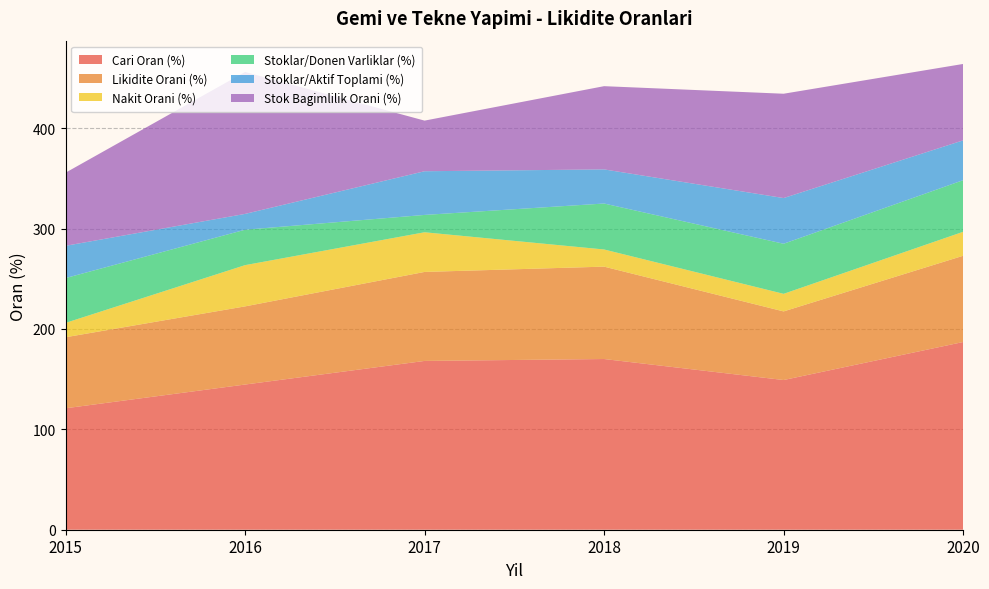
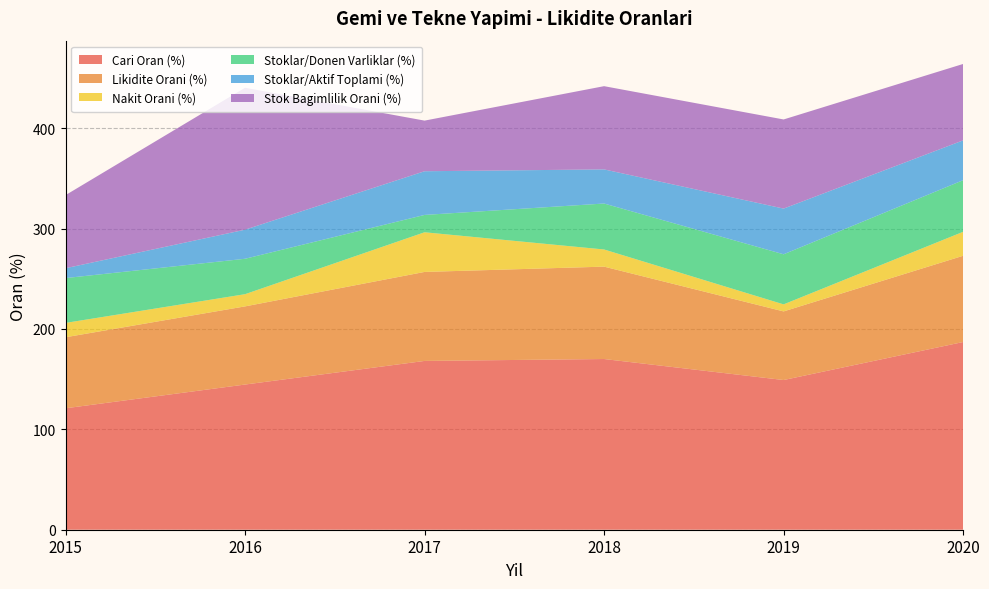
  {
    "Nakit Orani (%)": {
      "2015": 14,
-     "2016": 41,
+     "2016": 12,
      "2017": 40,
      "2018": 17,
-     "2019": 18,
+     "2019": 7,
      "2020": 24
    },
    "Stoklar/Donen Varliklar (%)": {
      "2015": 45,
      "2016": 35,
      "2017": 17,
      "2018": 46,
      "2019": 50,
      "2020": 51
    },
    "Stoklar/Aktif Toplami (%)": {
-     "2015": 32,
-     "2016": 16,
+     "2015": 10,
+     "2016": 29,
      "2017": 44,
      "2018": 34,
      "2019": 46,
      "2020": 40
    },
    "Stok Bagimlilik Orani (%)": {
      "2015": 73,
      "2017": 50,
      "2018": 83,
-     "2019": 104,
+     "2019": 89,
      "2020": 76
    }
  }
